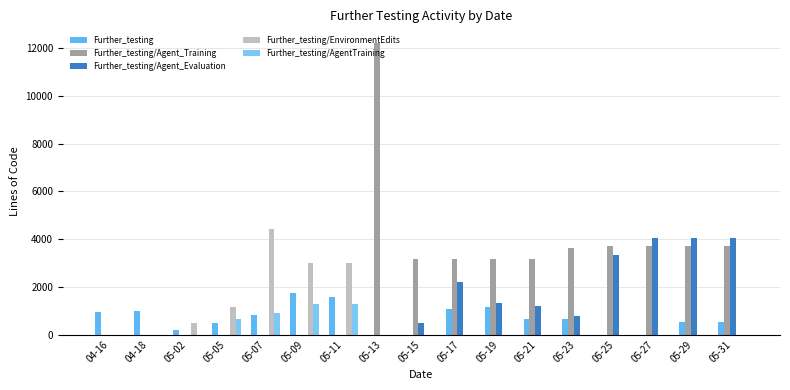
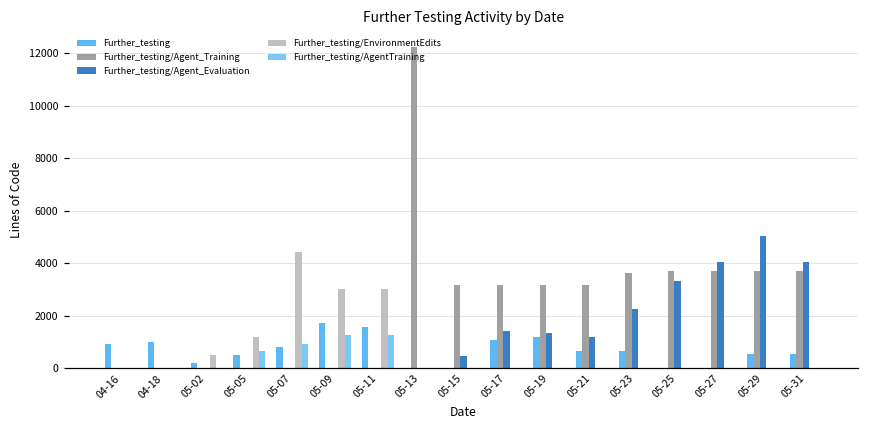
  {
    "Further_testing/Agent_Evaluation": {
      "04-16": 0,
      "04-18": 0,
      "05-02": 0,
      "05-05": 0,
      "05-07": 0,
      "05-09": 0,
      "05-11": 0,
      "05-13": 0,
      "05-15": 500,
-     "05-17": 2200,
+     "05-17": 1400,
      "05-19": 1300,
      "05-21": 1200,
-     "05-23": 800,
+     "05-23": 2200,
      "05-25": 3300,
      "05-27": 4100,
-     "05-29": 4100,
+     "05-29": 5000,
      "05-31": 4100
    }
  }
